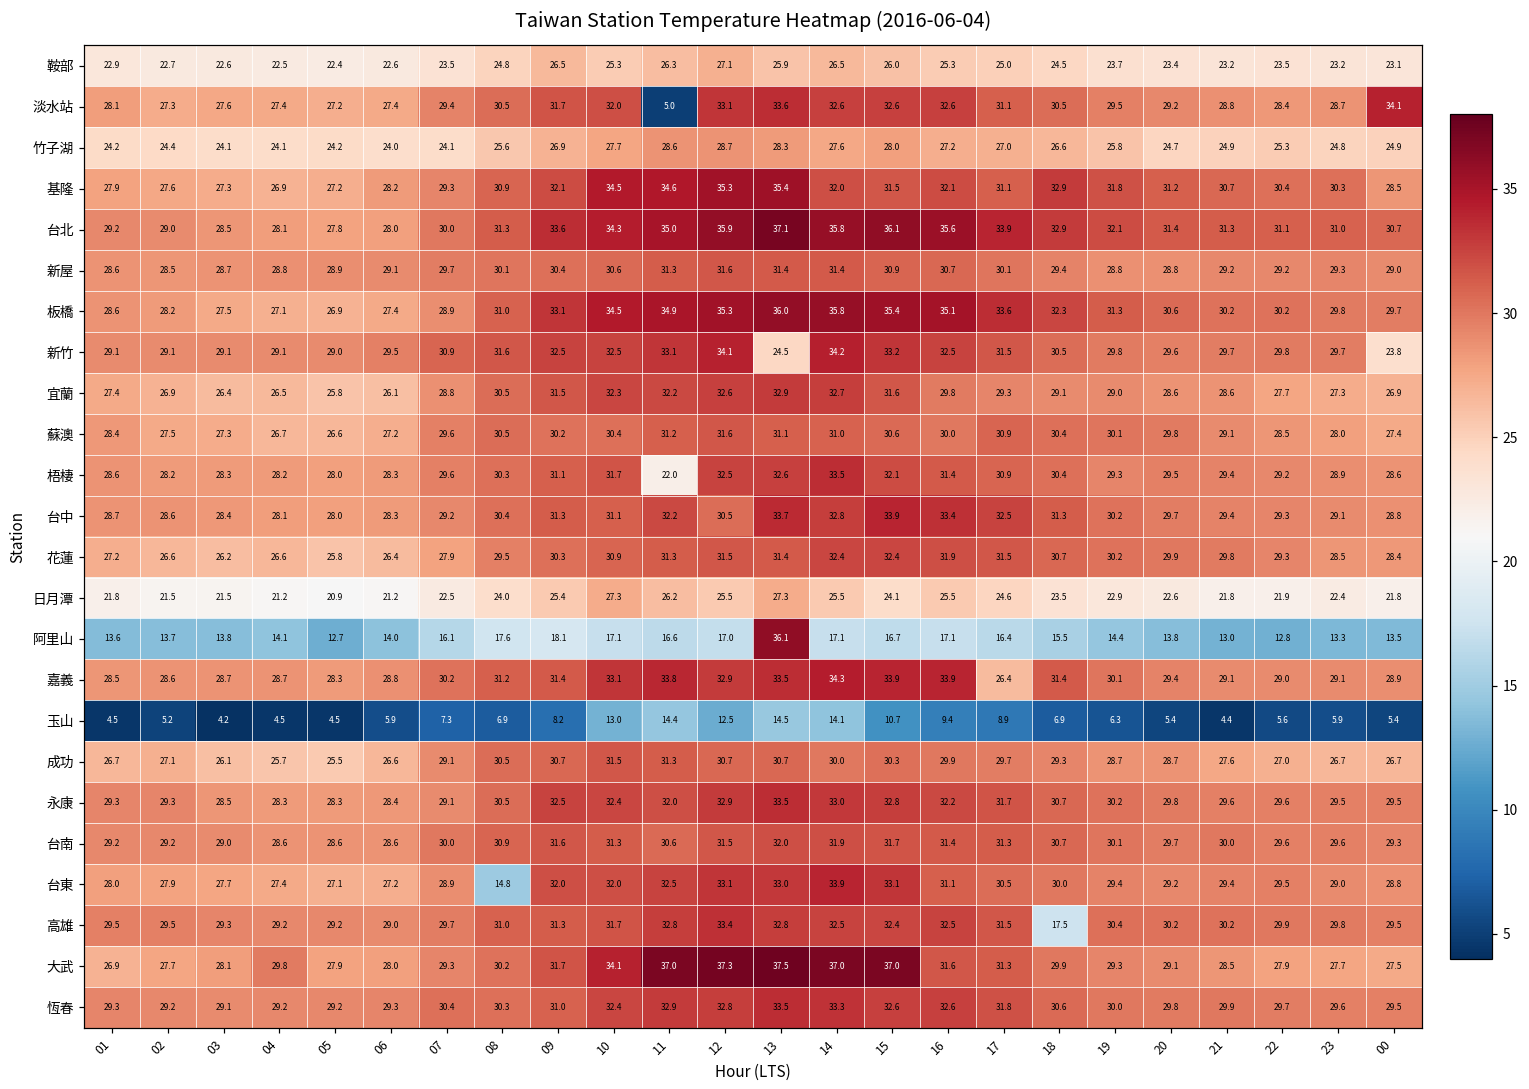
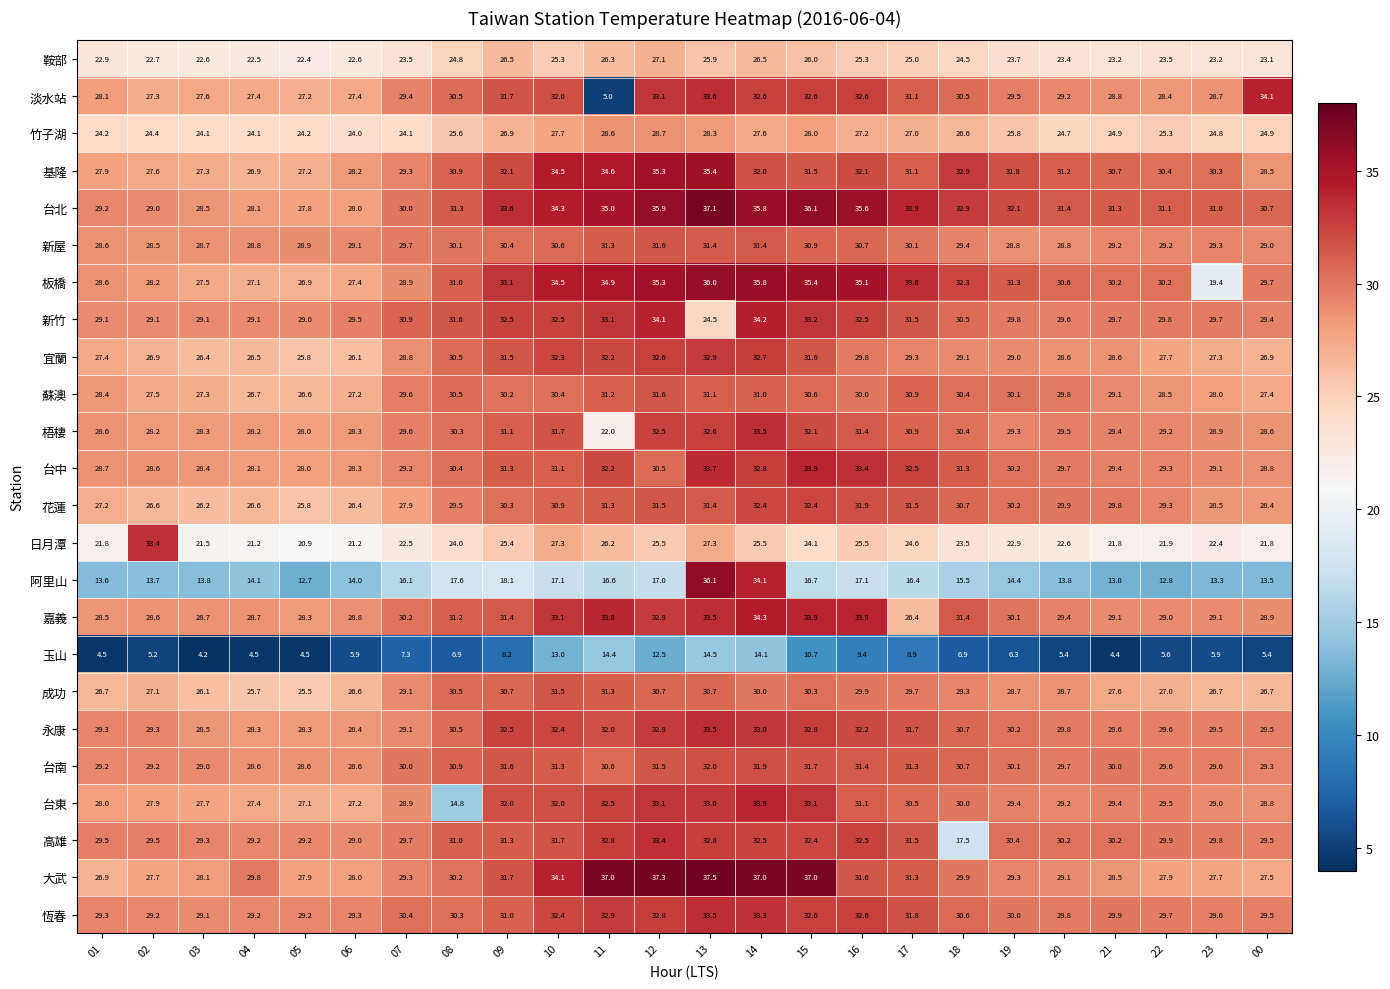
  {
    "板橋": {
      "01": 28.6,
      "02": 28.2,
      "03": 27.5,
      "04": 27.1,
      "05": 26.9,
      "06": 27.4,
      "07": 28.9,
      "08": 31.0,
      "09": 33.1,
      "10": 34.5,
      "11": 34.9,
      "12": 35.3,
      "13": 36.0,
      "14": 35.8,
      "15": 35.4,
      "16": 35.1,
      "17": 33.6,
      "18": 32.3,
      "19": 31.3,
      "20": 30.6,
      "21": 30.2,
      "22": 30.2,
-     "23": 29.8,
+     "23": 19.4,
      "00": 29.7
    },
    "新竹": {
      "01": 29.1,
      "02": 29.1,
      "03": 29.1,
      "04": 29.1,
      "05": 29.0,
      "06": 29.5,
      "07": 30.9,
      "08": 31.6,
      "09": 32.5,
      "10": 32.5,
      "11": 33.1,
      "12": 34.1,
      "13": 24.5,
      "14": 34.2,
      "15": 33.2,
      "16": 32.5,
      "17": 31.5,
      "18": 30.5,
      "19": 29.8,
      "20": 29.6,
      "21": 29.7,
      "22": 29.8,
      "23": 29.7,
-     "00": 23.8
+     "00": 29.4
    },
    "日月潭": {
      "01": 21.8,
-     "02": 21.5,
+     "02": 33.4,
      "03": 21.5,
      "04": 21.2,
      "05": 20.9,
      "06": 21.2,
      "07": 22.5,
      "08": 24.0,
      "09": 25.4,
      "10": 27.3,
      "11": 26.2,
      "12": 25.5,
      "13": 27.3,
      "14": 25.5,
      "15": 24.1,
      "16": 25.5,
      "17": 24.6,
      "18": 23.5,
      "19": 22.9,
      "20": 22.6,
      "21": 21.8,
      "22": 21.9,
      "23": 22.4,
      "00": 21.8
    },
    "阿里山": {
      "01": 13.6,
      "02": 13.7,
      "03": 13.8,
      "04": 14.1,
      "05": 12.7,
      "06": 14.0,
      "07": 16.1,
      "08": 17.6,
      "09": 18.1,
      "10": 17.1,
      "11": 16.6,
      "12": 17.0,
      "13": 36.1,
-     "14": 17.1,
+     "14": 34.1,
      "15": 16.7,
      "16": 17.1,
      "17": 16.4,
      "18": 15.5,
      "19": 14.4,
      "20": 13.8,
      "21": 13.0,
      "22": 12.8,
      "23": 13.3,
      "00": 13.5
    }
  }
